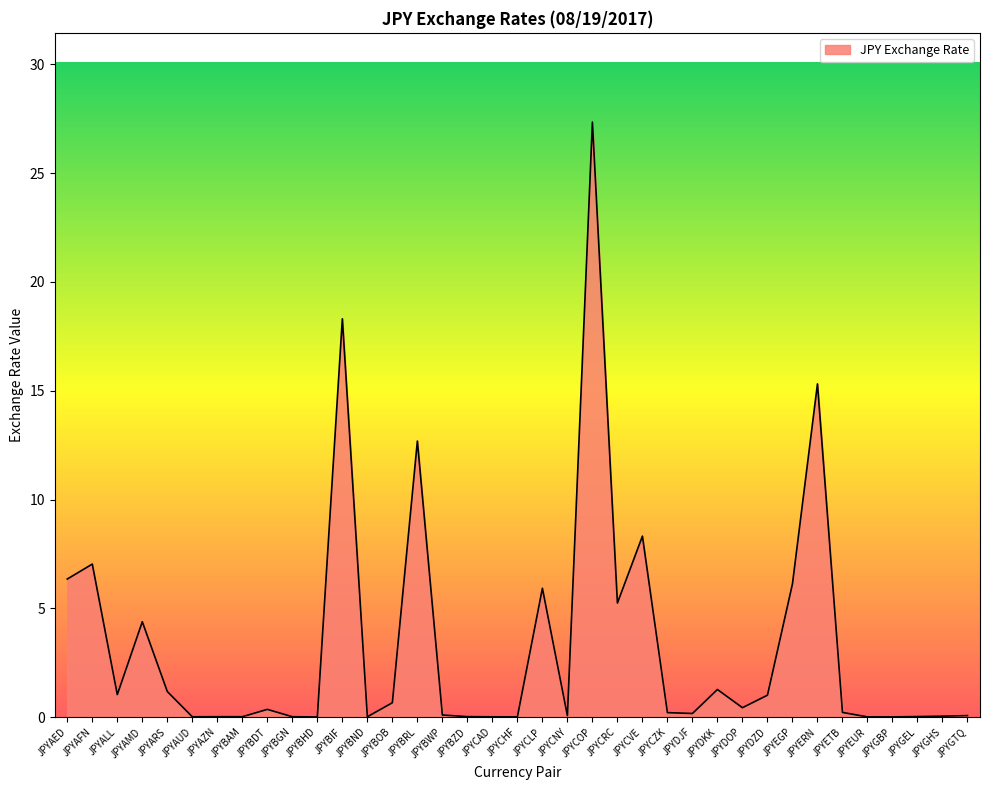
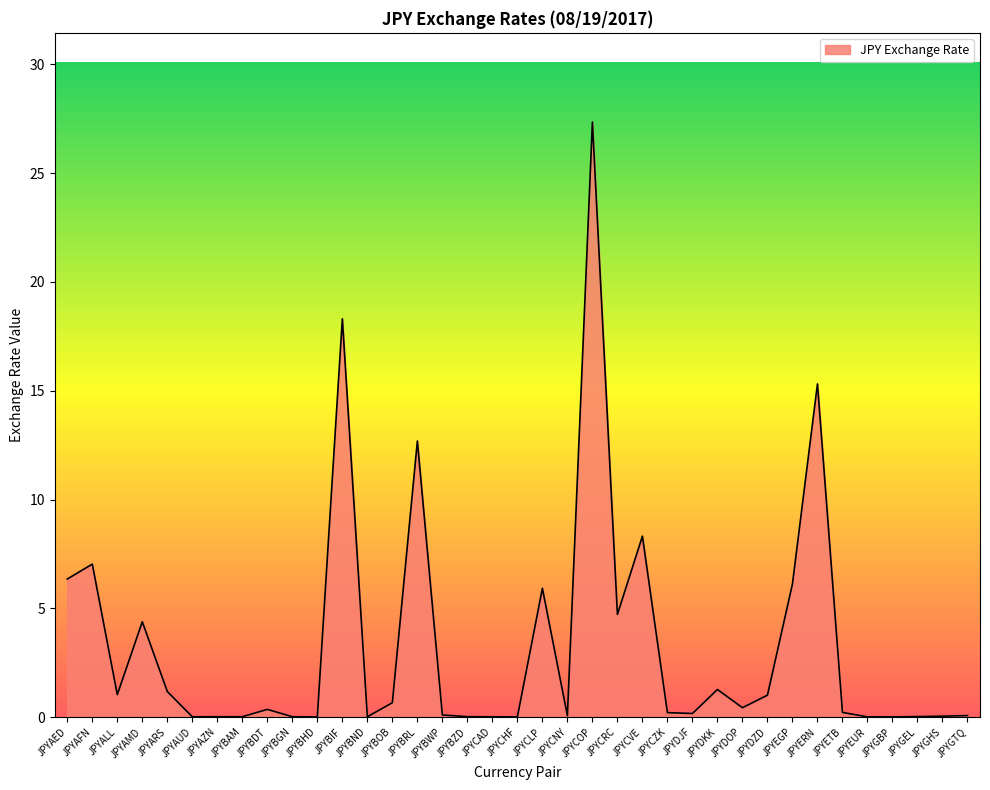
  {
    "JPYAED": 6.3,
    "JPYAFN": 7.0,
    "JPYALL": 1.0,
    "JPYAMD": 4.4,
    "JPYARS": 1.2,
    "JPYAUD": 0.0,
    "JPYAZN": 0.0,
    "JPYBAM": 0.0,
    "JPYBDT": 0.4,
    "JPYBGN": 0.0,
    "JPYBHD": 0.0,
    "JPYBIF": 18.3,
    "JPYBND": 0.0,
    "JPYBOB": 0.7,
    "JPYBRL": 12.7,
    "JPYBWP": 0.1,
    "JPYBZD": 0.0,
    "JPYCAD": 0.0,
    "JPYCHF": 0.0,
    "JPYCLP": 5.9,
    "JPYCNY": 0.1,
    "JPYCOP": 27.3,
-   "JPYCRC": 5.2,
+   "JPYCRC": 4.7,
    "JPYCVE": 8.3,
    "JPYCZK": 0.2,
    "JPYDJF": 0.2,
    "JPYDKK": 1.3,
    "JPYDOP": 0.4,
    "JPYDZD": 1.0,
    "JPYEGP": 6.1,
    "JPYERN": 15.3,
    "JPYETB": 0.2,
    "JPYEUR": 0.0,
    "JPYGBP": 0.0,
    "JPYGEL": 0.0,
    "JPYGHS": 0.0,
    "JPYGTQ": 0.1
  }
